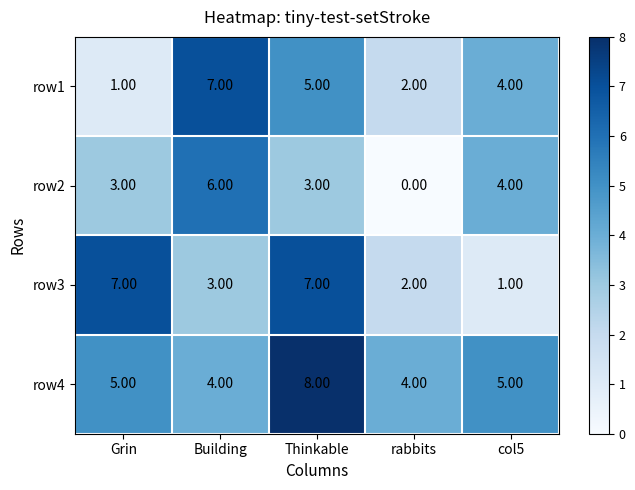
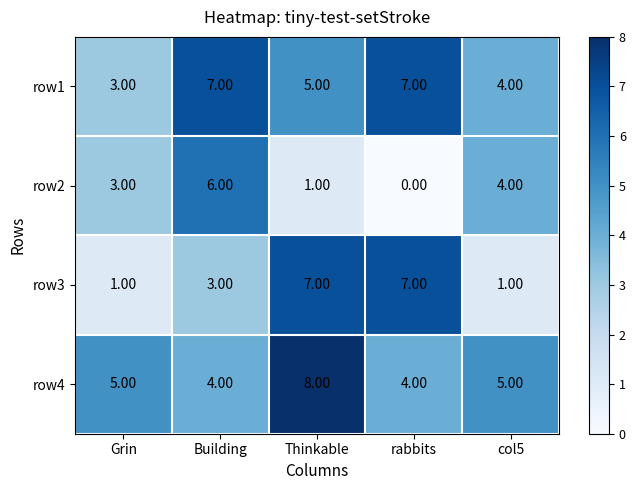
  {
    "row1": {
-     "Grin": 1.00,
+     "Grin": 3.00,
      "Building": 7.00,
      "Thinkable": 5.00,
-     "rabbits": 2.00,
+     "rabbits": 7.00,
      "col5": 4.00
    },
    "row2": {
      "Grin": 3.00,
      "Building": 6.00,
-     "Thinkable": 3.00,
+     "Thinkable": 1.00,
      "rabbits": 0.00,
      "col5": 4.00
    },
    "row3": {
-     "Grin": 7.00,
+     "Grin": 1.00,
      "Building": 3.00,
      "Thinkable": 7.00,
-     "rabbits": 2.00,
+     "rabbits": 7.00,
      "col5": 1.00
    },
    "row4": {
      "Grin": 5.00,
      "Building": 4.00,
      "Thinkable": 8.00,
      "rabbits": 4.00,
      "col5": 5.00
    }
  }
